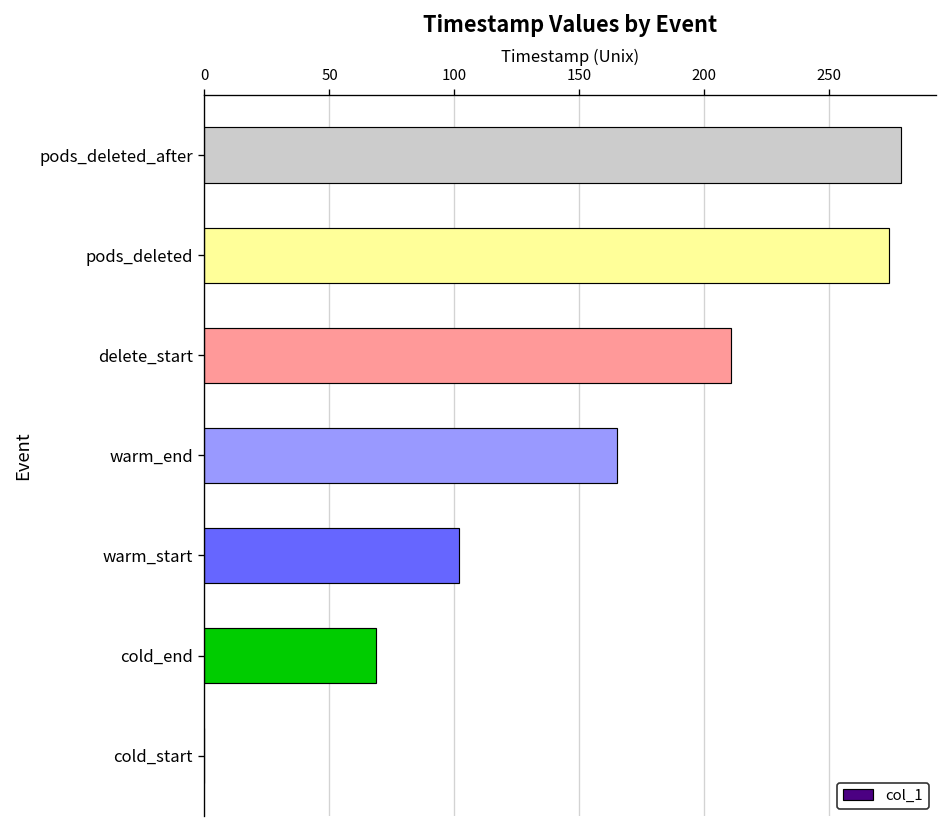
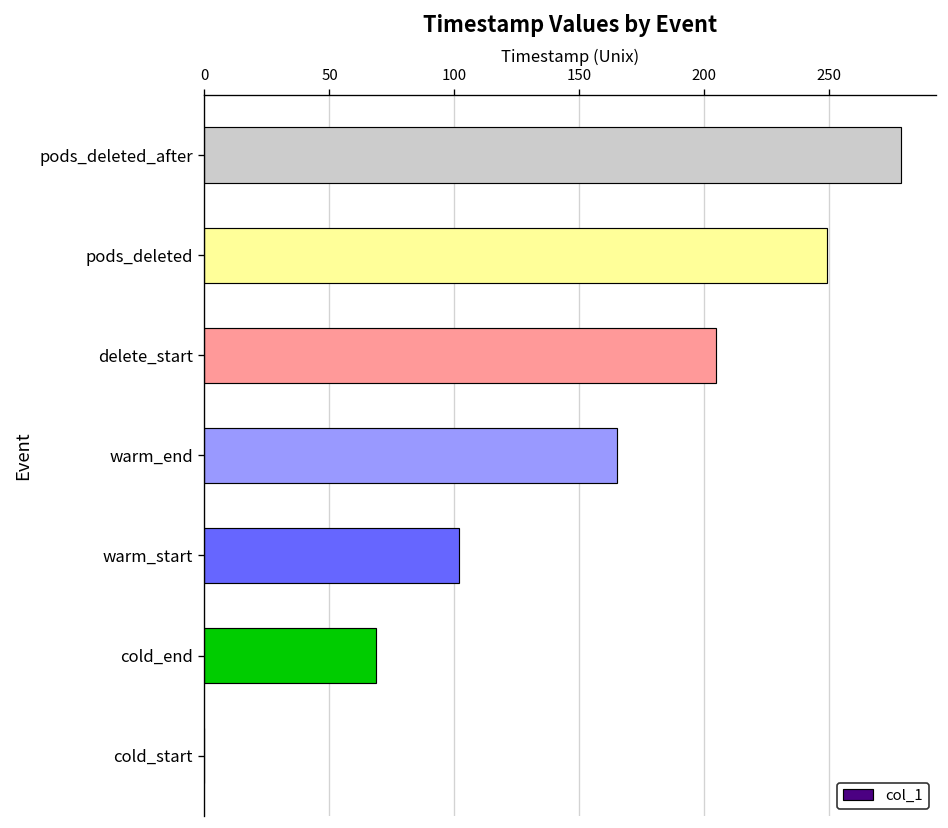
  {
    "pods_deleted_after": 279,
-   "pods_deleted": 274,
-   "delete_start": 211,
+   "pods_deleted": 249,
+   "delete_start": 205,
    "warm_end": 165,
    "warm_start": 102,
    "cold_end": 69,
    "cold_start": 0
  }
